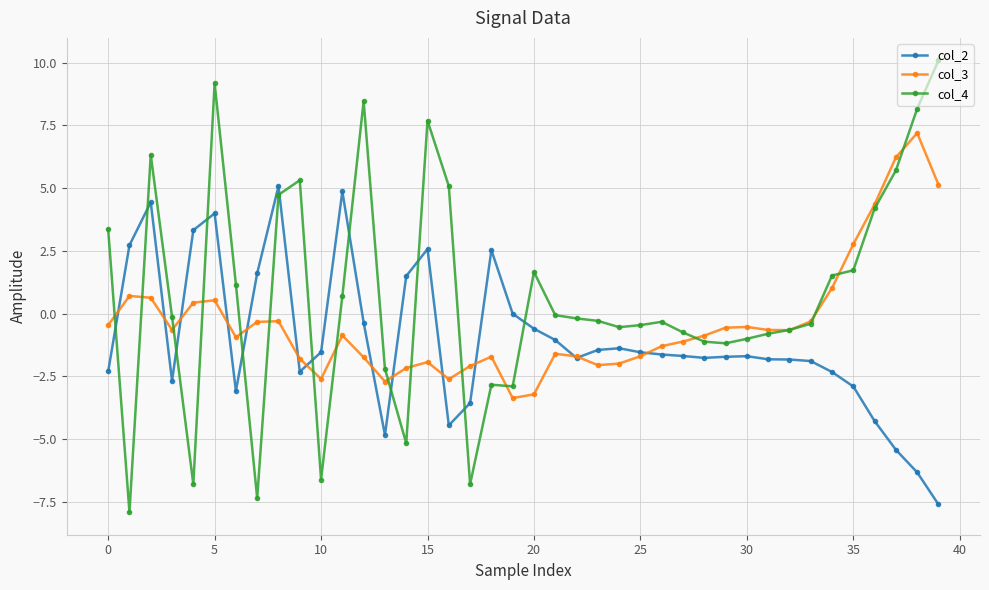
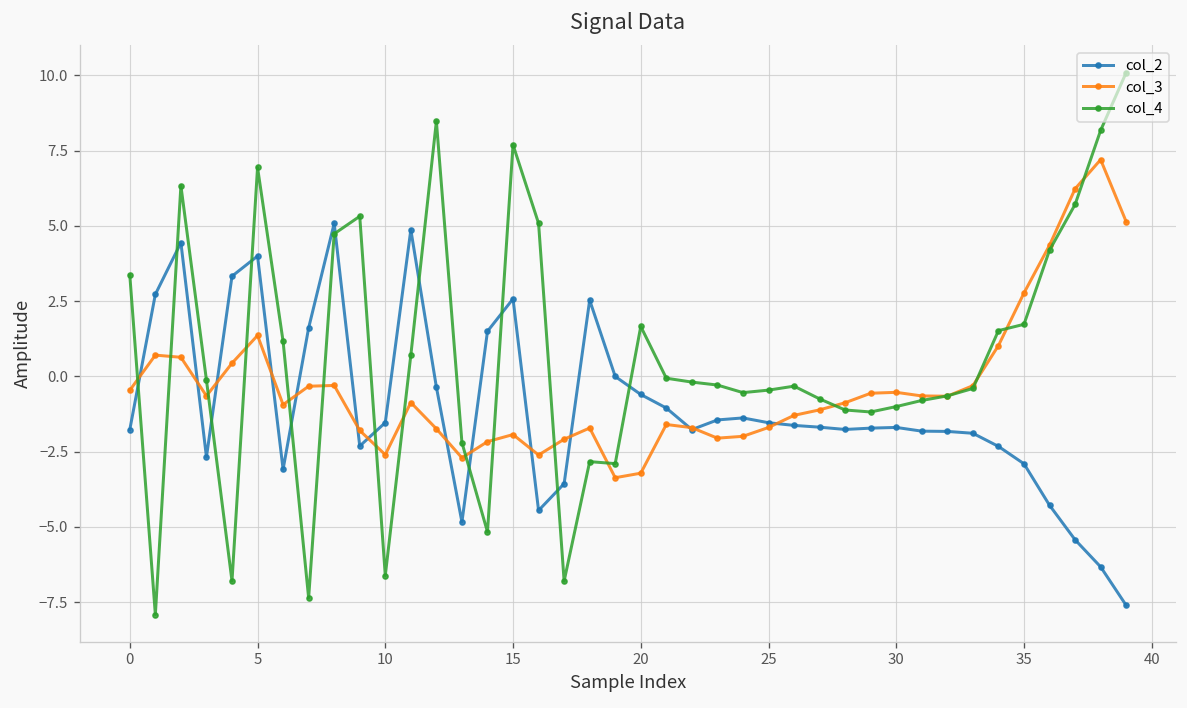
  {
    "col_2": {
-     "0": -2.3,
+     "0": -1.8,
      "5": 4.0,
      "10": -1.5,
      "15": 2.6,
      "20": -0.6,
      "25": -1.5,
      "30": -1.7,
      "35": -2.9
    },
    "col_3": {
      "0": -0.5,
-     "5": 0.5,
+     "5": 1.4,
      "10": -2.6,
      "15": -1.9,
      "20": -3.2,
      "25": -1.7,
      "30": -0.5,
      "35": 2.8
    },
    "col_4": {
      "0": 3.4,
-     "5": 9.2,
+     "5": 6.9,
      "10": -6.6,
      "15": 7.7,
      "20": 1.7,
      "25": -0.5,
      "30": -1.0,
      "35": 1.7
    }
  }
